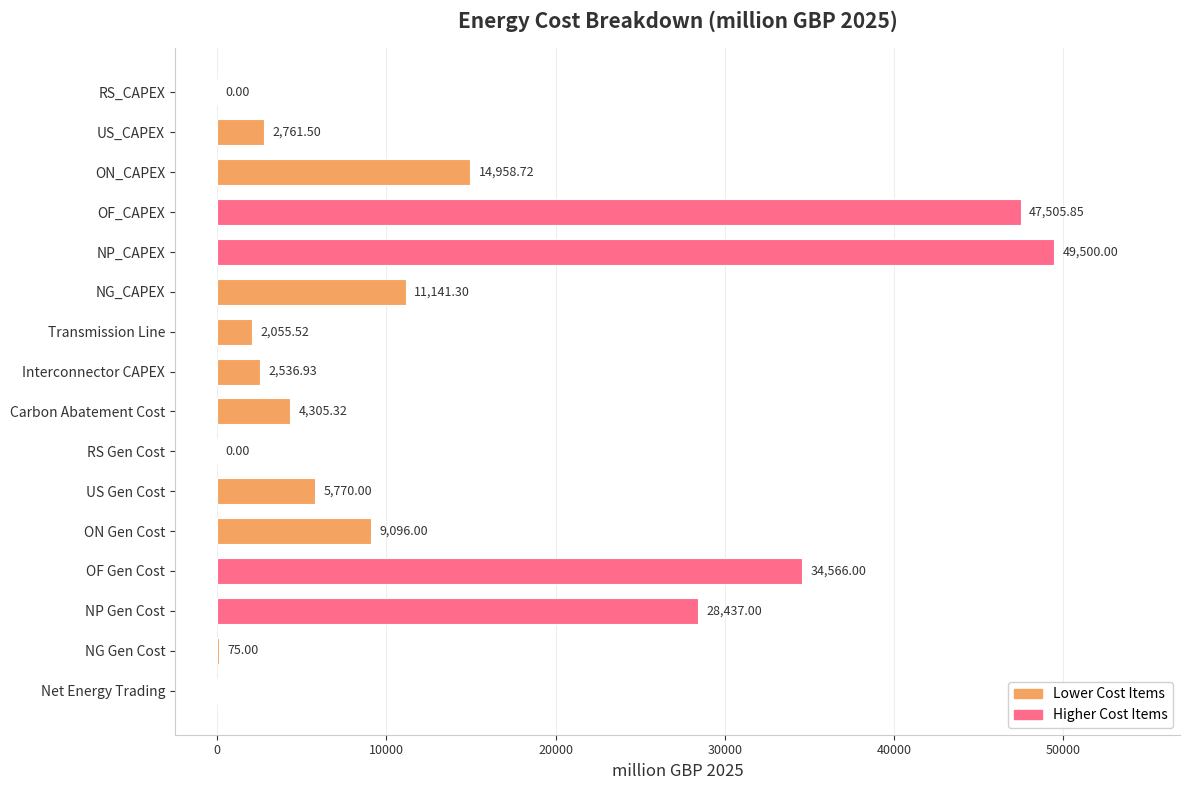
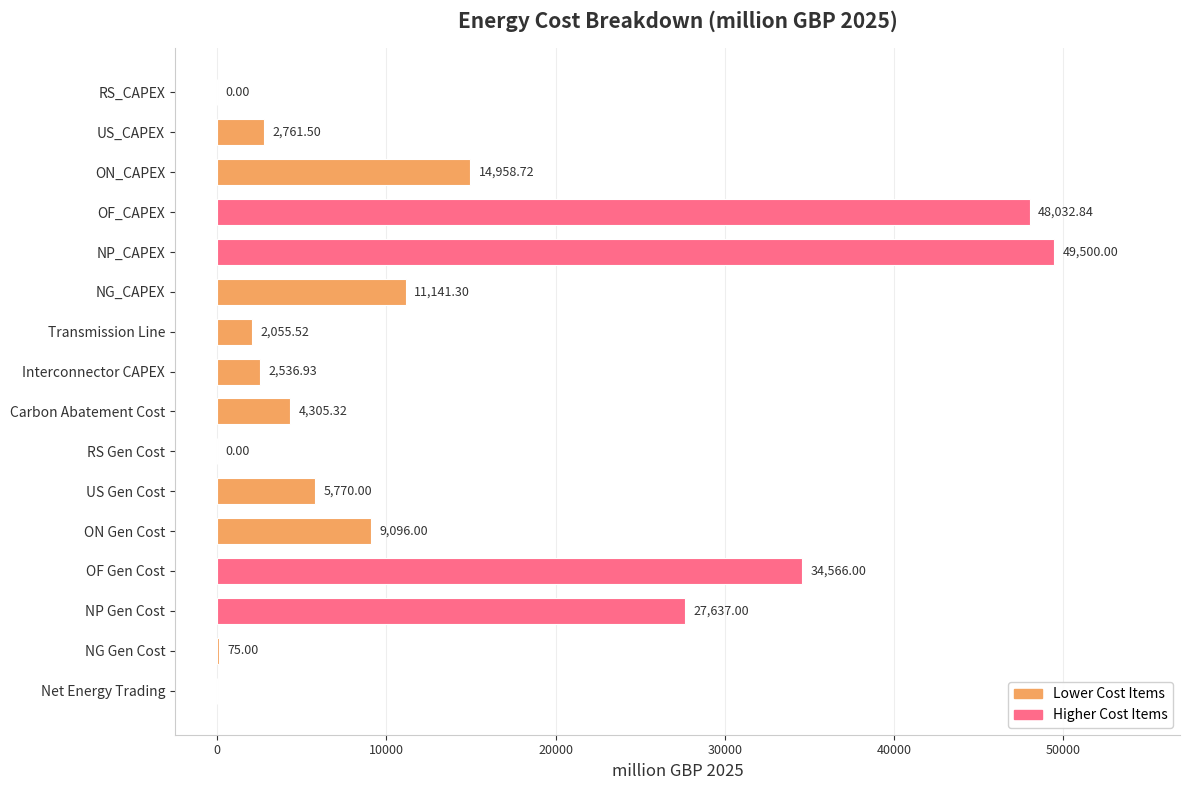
  {
    "RS_CAPEX": "0.00",
    "US_CAPEX": "2,761.50",
    "ON_CAPEX": "14,958.72",
-   "OF_CAPEX": "47,505.85",
+   "OF_CAPEX": "48,032.84",
    "NP_CAPEX": "49,500.00",
    "NG_CAPEX": "11,141.30",
    "Transmission Line": "2,055.52",
    "Interconnector CAPEX": "2,536.93",
    "Carbon Abatement Cost": "4,305.32",
    "RS Gen Cost": "0.00",
    "US Gen Cost": "5,770.00",
    "ON Gen Cost": "9,096.00",
    "OF Gen Cost": "34,566.00",
-   "NP Gen Cost": "28,437.00",
+   "NP Gen Cost": "27,637.00",
    "NG Gen Cost": "75.00"
  }
